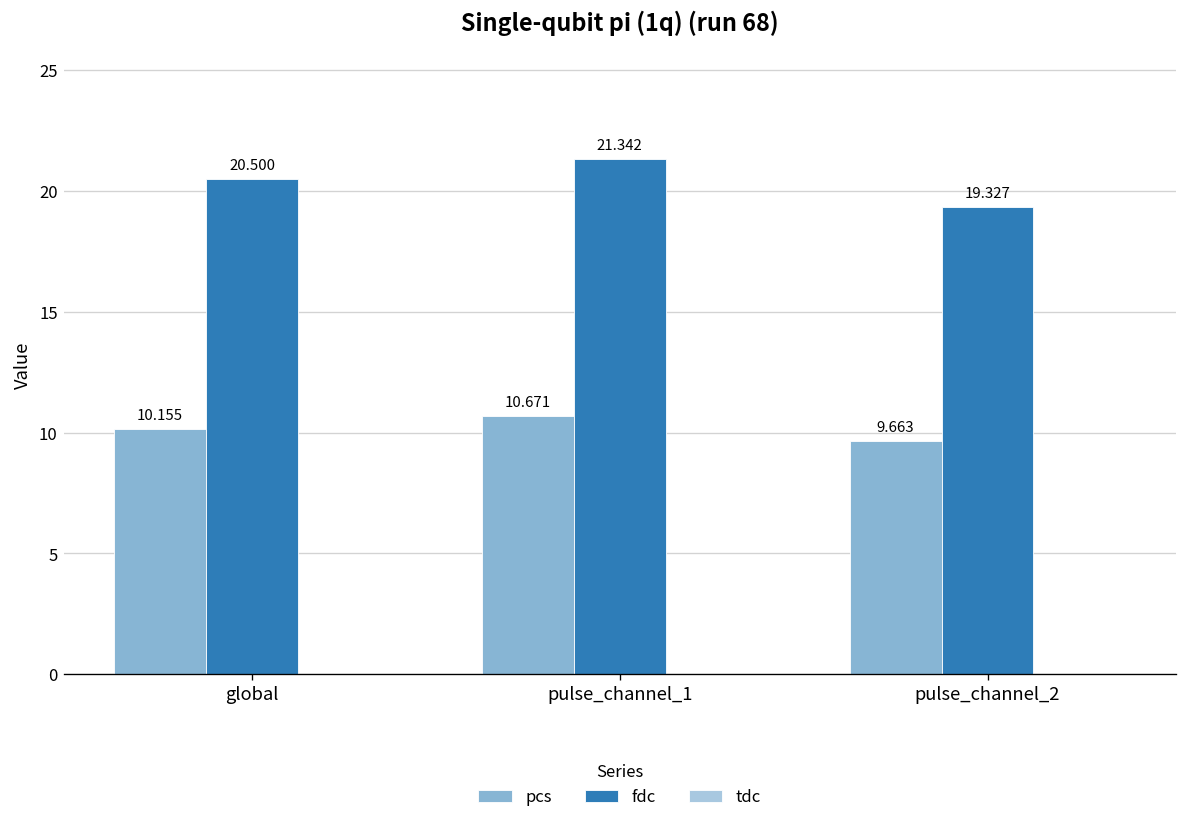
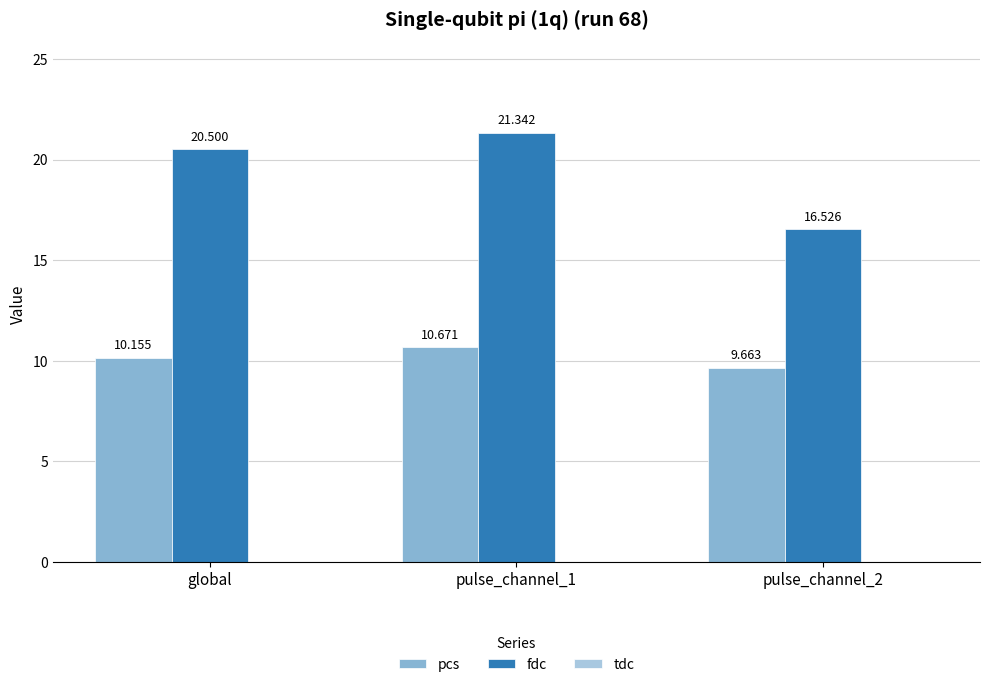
  {
    "fdc": {
      "global": 20.500,
      "pulse_channel_1": 21.342,
-     "pulse_channel_2": 19.327
+     "pulse_channel_2": 16.526
    }
  }
